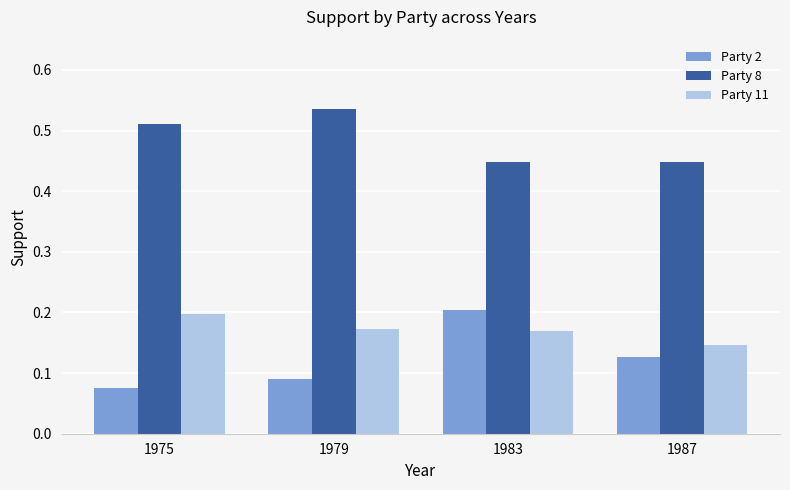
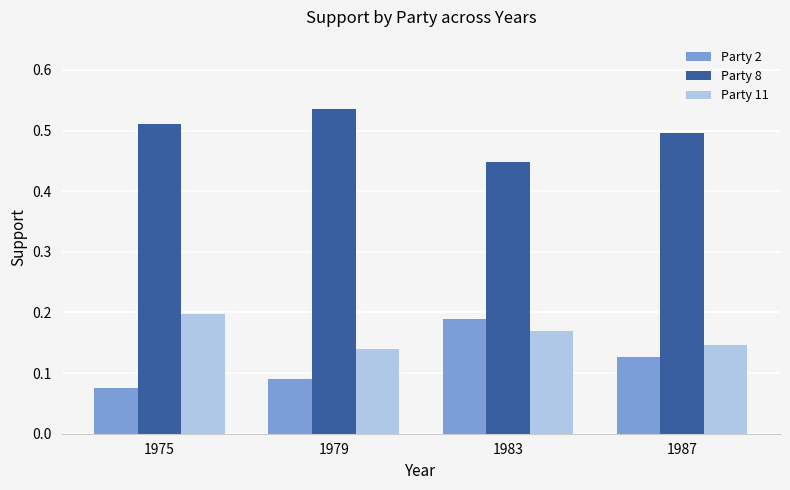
  {
    "Party 2": {
      "1975": 0.08,
      "1979": 0.09,
-     "1983": 0.20,
+     "1983": 0.19,
      "1987": 0.13
    },
    "Party 8": {
      "1975": 0.51,
      "1979": 0.54,
      "1983": 0.45,
-     "1987": 0.45
+     "1987": 0.50
    },
    "Party 11": {
      "1975": 0.20,
-     "1979": 0.17,
+     "1979": 0.14,
      "1983": 0.17,
      "1987": 0.15
    }
  }
